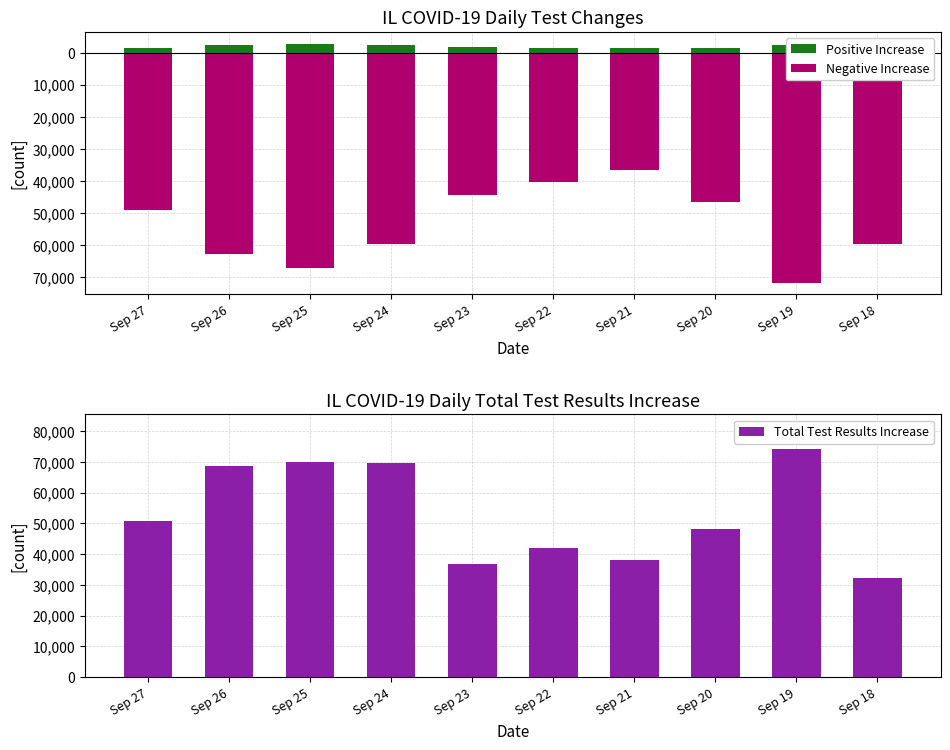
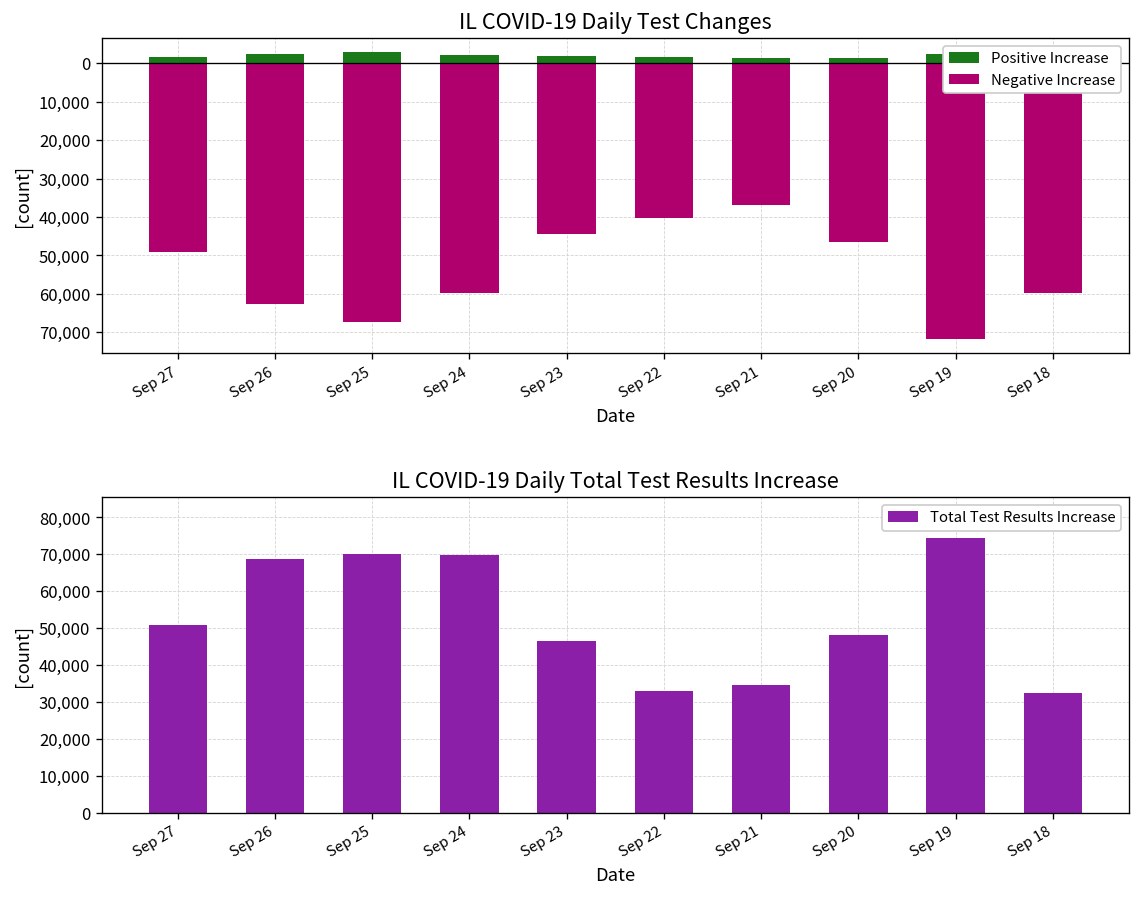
  {
    "IL COVID-19 Daily Total Test Results Increase": {
      "Sep 27": "51,000",
      "Sep 26": "69,000",
      "Sep 25": "70,000",
      "Sep 24": "70,000",
-     "Sep 23": "37,000",
-     "Sep 22": "42,000",
-     "Sep 21": "38,000",
+     "Sep 23": "46,000",
+     "Sep 22": "33,000",
+     "Sep 21": "34,000",
      "Sep 20": "48,000",
      "Sep 19": "74,000",
      "Sep 18": "32,000"
    }
  }
